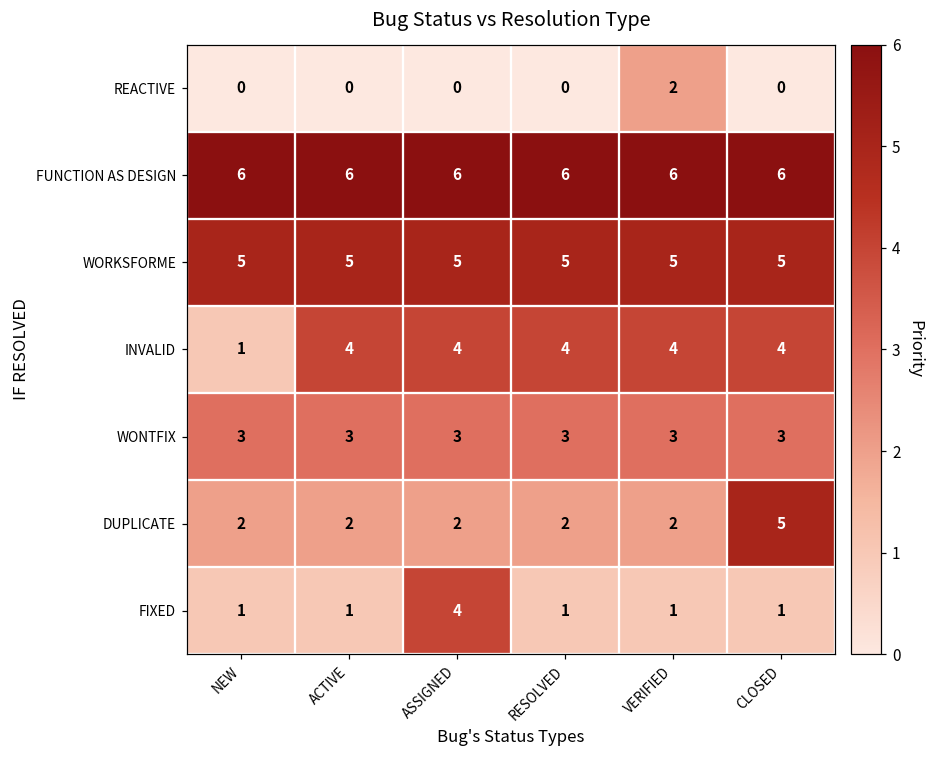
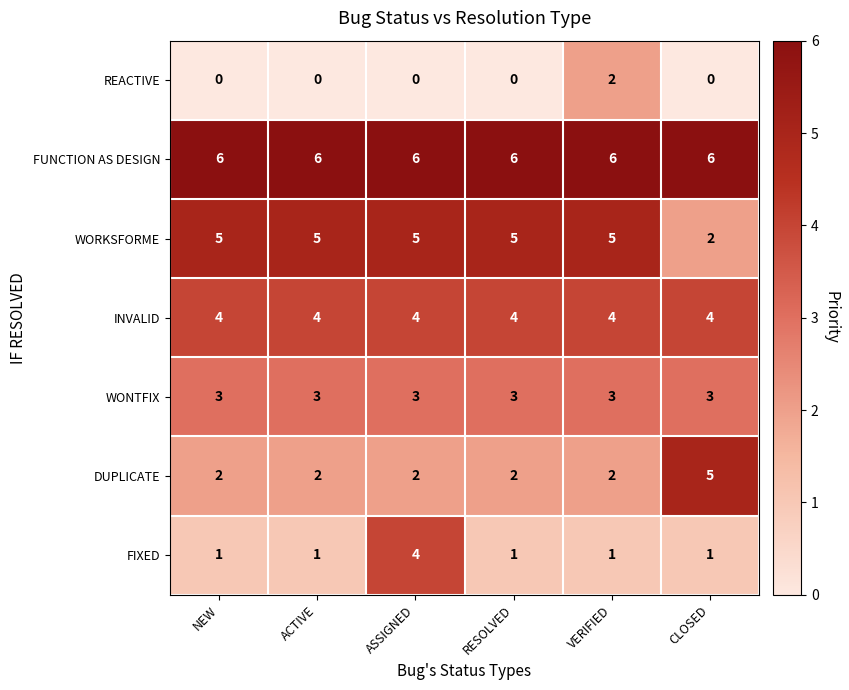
  {
    "REACTIVE": {
      "NEW": 0,
      "ACTIVE": 0,
      "ASSIGNED": 0,
      "RESOLVED": 0,
      "VERIFIED": 2,
      "CLOSED": 0
    },
    "FUNCTION AS DESIGN": {
      "NEW": 6,
      "ACTIVE": 6,
      "ASSIGNED": 6,
      "RESOLVED": 6,
      "VERIFIED": 6,
      "CLOSED": 6
    },
    "WORKSFORME": {
      "NEW": 5,
      "ACTIVE": 5,
      "ASSIGNED": 5,
      "RESOLVED": 5,
      "VERIFIED": 5,
-     "CLOSED": 5
+     "CLOSED": 2
    },
    "INVALID": {
-     "NEW": 1,
+     "NEW": 4,
      "ACTIVE": 4,
      "ASSIGNED": 4,
      "RESOLVED": 4,
      "VERIFIED": 4,
      "CLOSED": 4
    },
    "WONTFIX": {
      "NEW": 3,
      "ACTIVE": 3,
      "ASSIGNED": 3,
      "RESOLVED": 3,
      "VERIFIED": 3,
      "CLOSED": 3
    },
    "DUPLICATE": {
      "NEW": 2,
      "ACTIVE": 2,
      "ASSIGNED": 2,
      "RESOLVED": 2,
      "VERIFIED": 2,
      "CLOSED": 5
    },
    "FIXED": {
      "NEW": 1,
      "ACTIVE": 1,
      "ASSIGNED": 4,
      "RESOLVED": 1,
      "VERIFIED": 1,
      "CLOSED": 1
    }
  }
